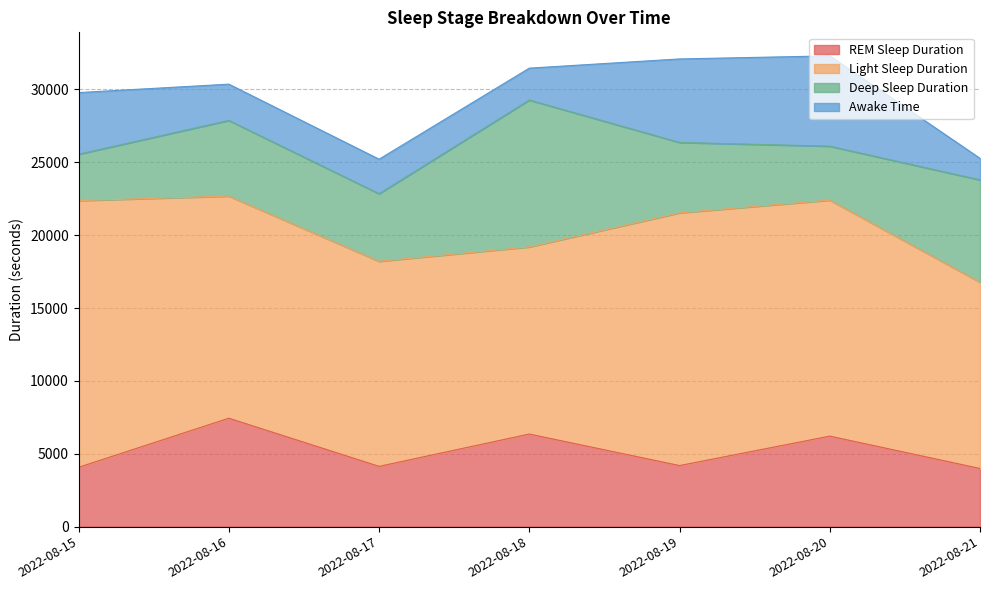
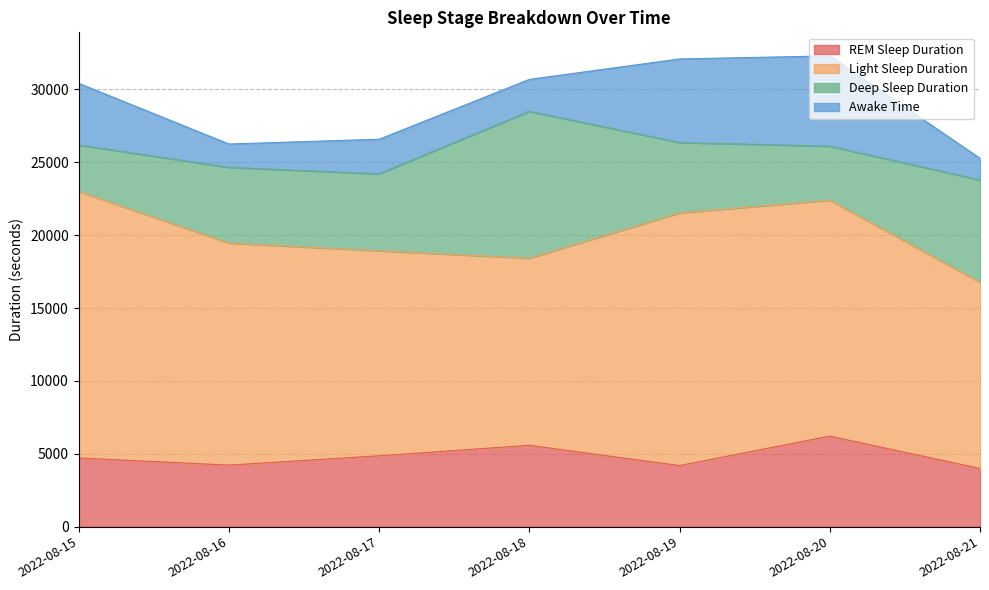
  {
    "REM Sleep Duration": {
-     "2022-08-15": 4100,
-     "2022-08-16": 7400,
-     "2022-08-17": 4100,
-     "2022-08-18": 6400,
+     "2022-08-15": 4700,
+     "2022-08-16": 4200,
+     "2022-08-17": 4900,
+     "2022-08-18": 5600,
      "2022-08-19": 4200,
      "2022-08-20": 6200,
      "2022-08-21": 4000
    },
    "Light Sleep Duration": {
      "2022-08-15": 18300,
      "2022-08-16": 15200,
      "2022-08-17": 14100,
      "2022-08-18": 12800,
      "2022-08-19": 17300,
      "2022-08-20": 16200,
      "2022-08-21": 12800
    },
    "Deep Sleep Duration": {
      "2022-08-15": 3200,
      "2022-08-16": 5200,
-     "2022-08-17": 4600,
+     "2022-08-17": 5300,
      "2022-08-18": 10100,
      "2022-08-19": 4800,
      "2022-08-20": 3700,
      "2022-08-21": 7000
    },
    "Awake Time": {
      "2022-08-15": 4200,
-     "2022-08-16": 2500,
+     "2022-08-16": 1600,
      "2022-08-17": 2400,
      "2022-08-18": 2200,
      "2022-08-19": 5700,
      "2022-08-21": 1500
    }
  }
